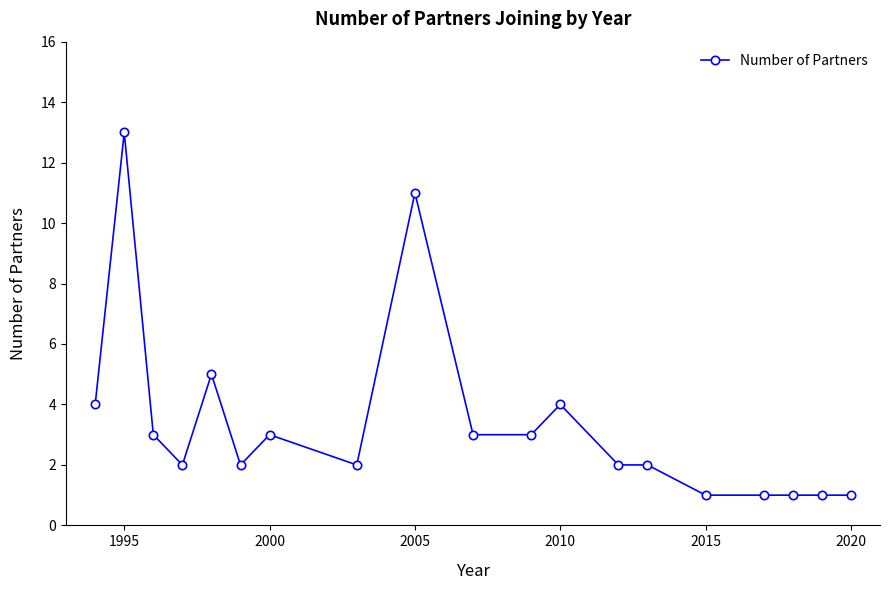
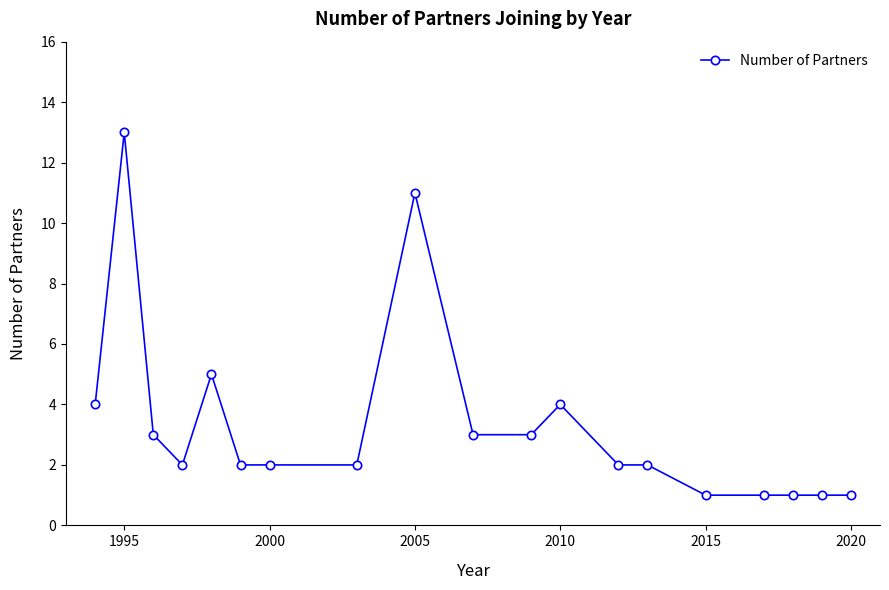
  {
    "1995": 13,
-   "2000": 3,
+   "2000": 2,
    "2005": 11,
    "2010": 4,
    "2015": 1,
    "2020": 1
  }
